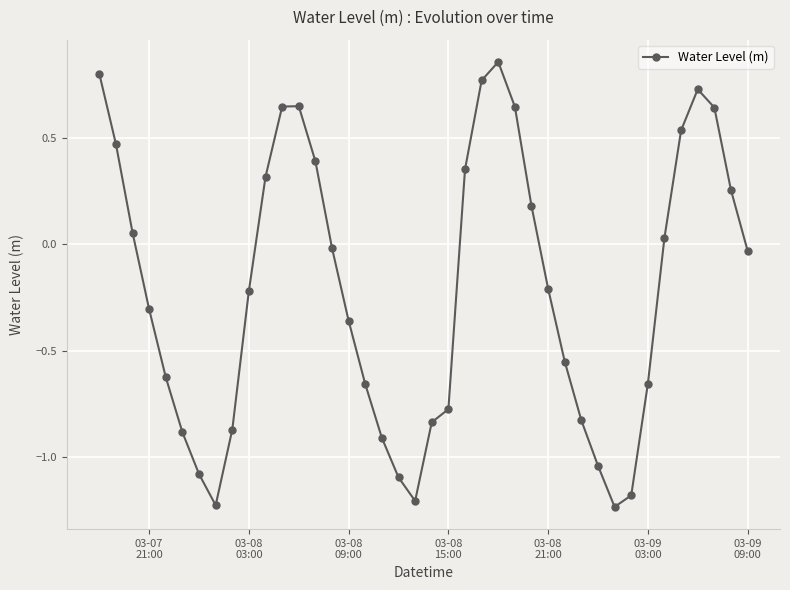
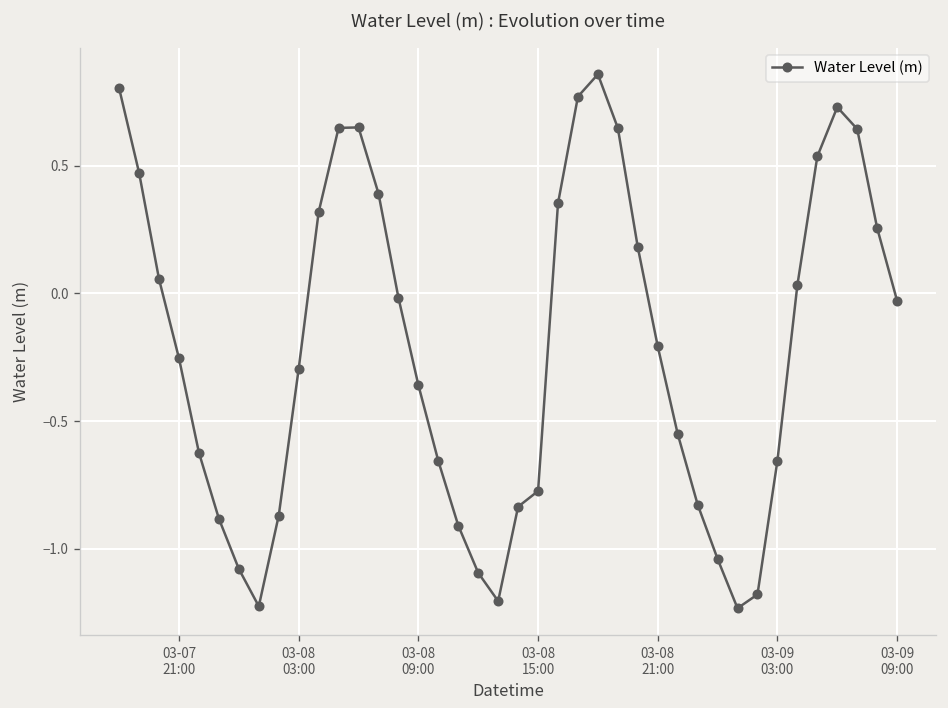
  {
-   "03-07 21:00": -0.31,
-   "03-08 03:00": -0.22,
+   "03-07 21:00": -0.25,
+   "03-08 03:00": -0.29,
    "03-08 09:00": -0.36,
    "03-08 15:00": -0.77,
    "03-08 21:00": -0.21,
    "03-09 03:00": -0.66,
    "03-09 09:00": -0.03
  }
